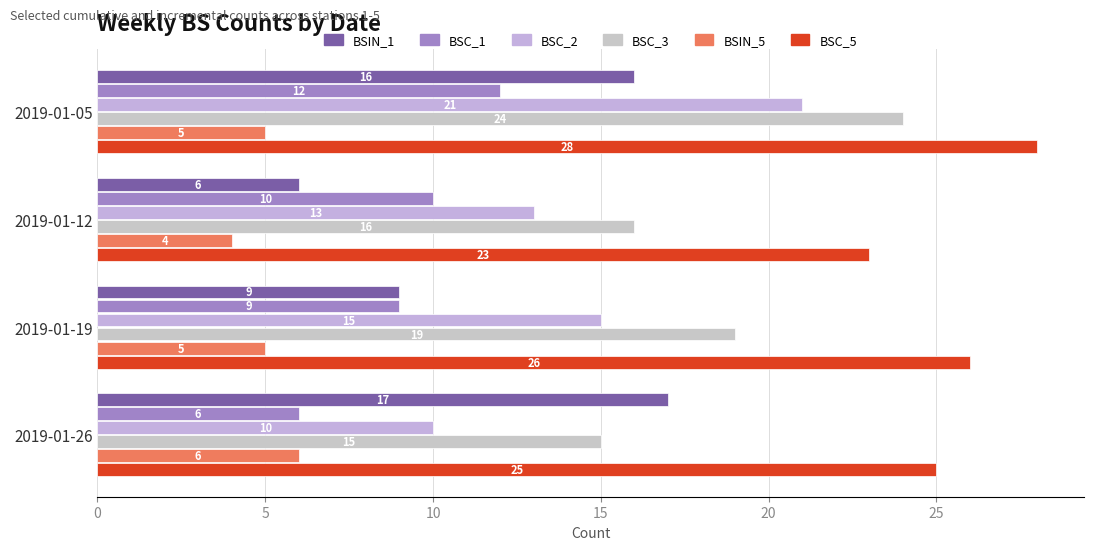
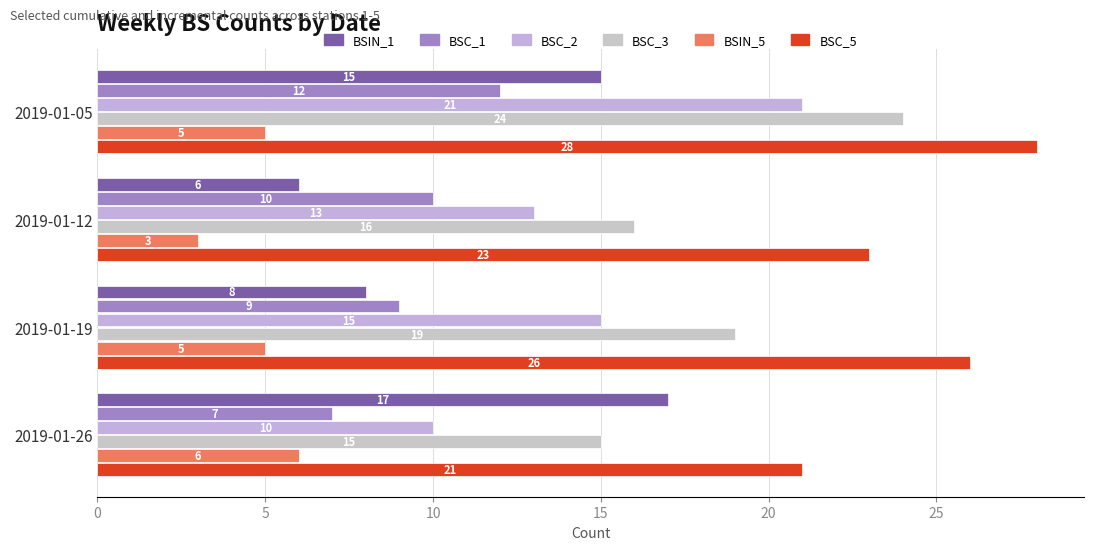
  {
    "BSIN_1": {
-     "2019-01-05": 16,
+     "2019-01-05": 15,
      "2019-01-12": 6,
-     "2019-01-19": 9,
+     "2019-01-19": 8,
      "2019-01-26": 17
    },
    "BSC_1": {
      "2019-01-05": 12,
      "2019-01-12": 10,
      "2019-01-19": 9,
-     "2019-01-26": 6
+     "2019-01-26": 7
    },
    "BSIN_5": {
      "2019-01-05": 5,
-     "2019-01-12": 4,
+     "2019-01-12": 3,
      "2019-01-19": 5,
      "2019-01-26": 6
    },
    "BSC_5": {
      "2019-01-05": 28,
      "2019-01-12": 23,
      "2019-01-19": 26,
-     "2019-01-26": 25
+     "2019-01-26": 21
    }
  }
